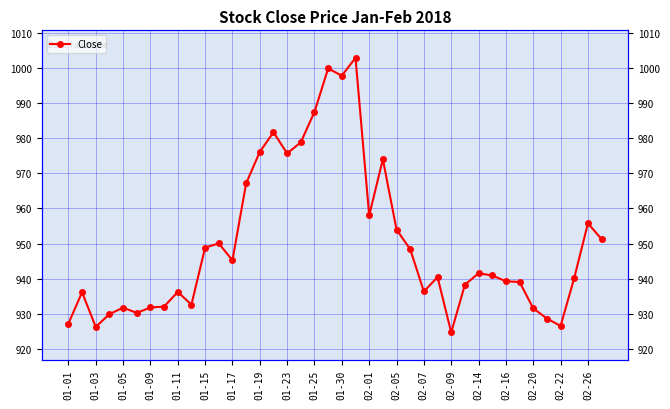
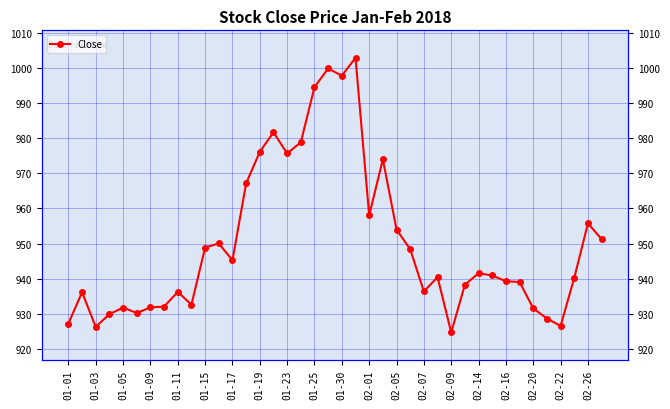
  {
    "01-01": 927,
    "01-03": 926,
    "01-05": 932,
    "01-09": 932,
    "01-11": 936,
    "01-15": 949,
    "01-17": 945,
    "01-19": 976,
    "01-23": 976,
-   "01-25": 987,
+   "01-25": 995,
    "01-30": 998,
    "02-01": 958,
    "02-05": 954,
    "02-07": 936,
    "02-09": 925,
    "02-14": 942,
    "02-16": 939,
    "02-20": 932,
    "02-22": 927,
    "02-26": 956
  }
